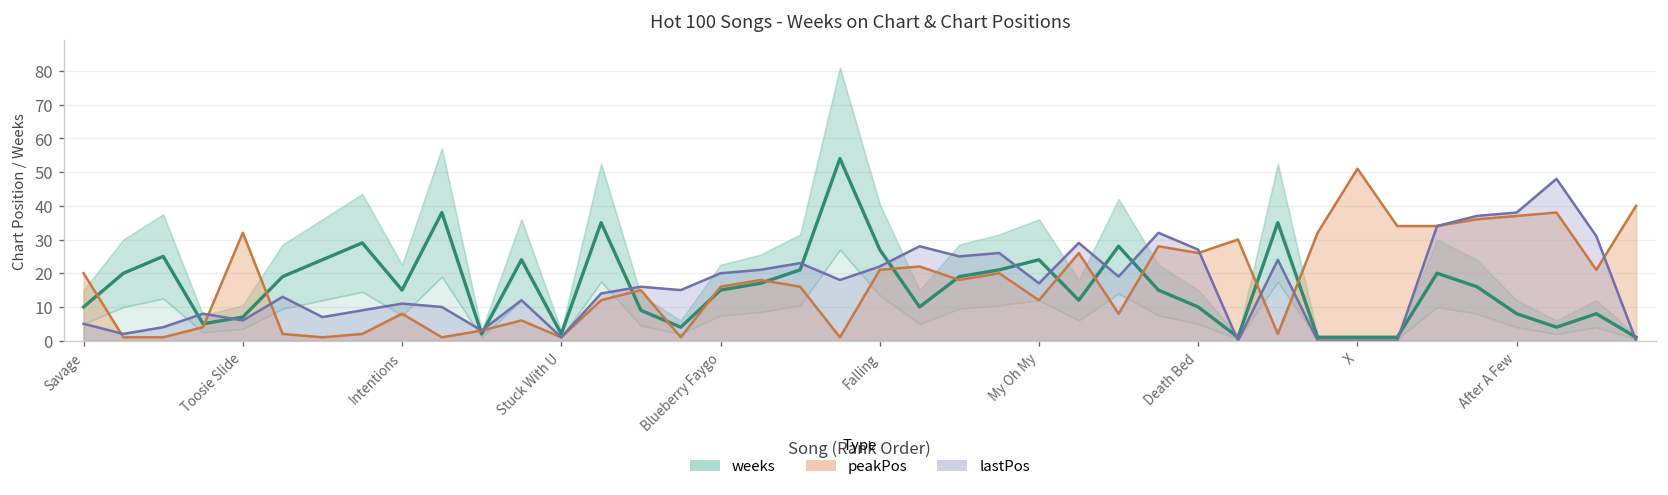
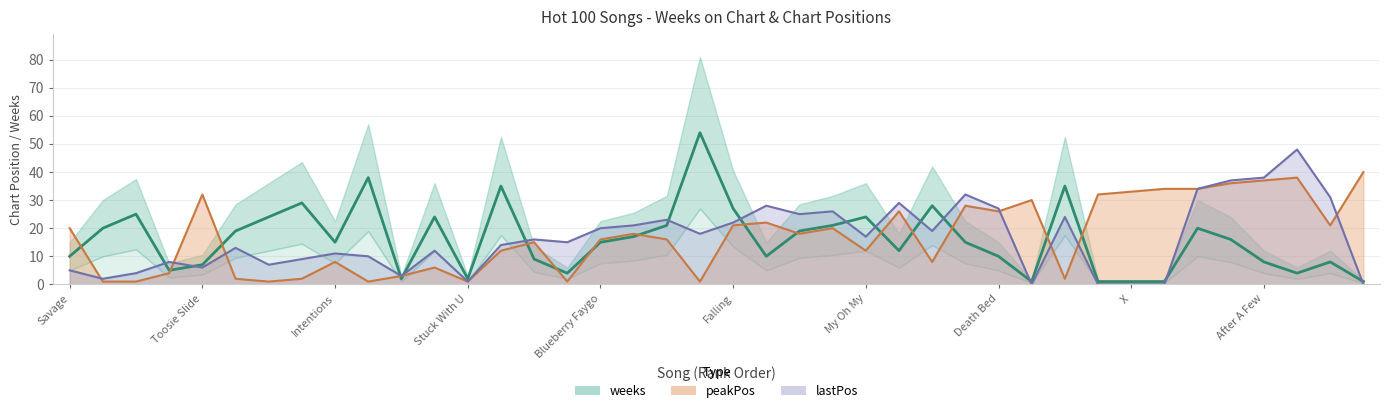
  {
    "peakPos": {
      "Savage": 20,
      "Toosie Slide": 32,
      "Blueberry Faygo": 16,
      "Falling": 21,
      "Death Bed": 26,
-     "X": 51,
+     "X": 33,
      "After A Few": 37
    }
  }
